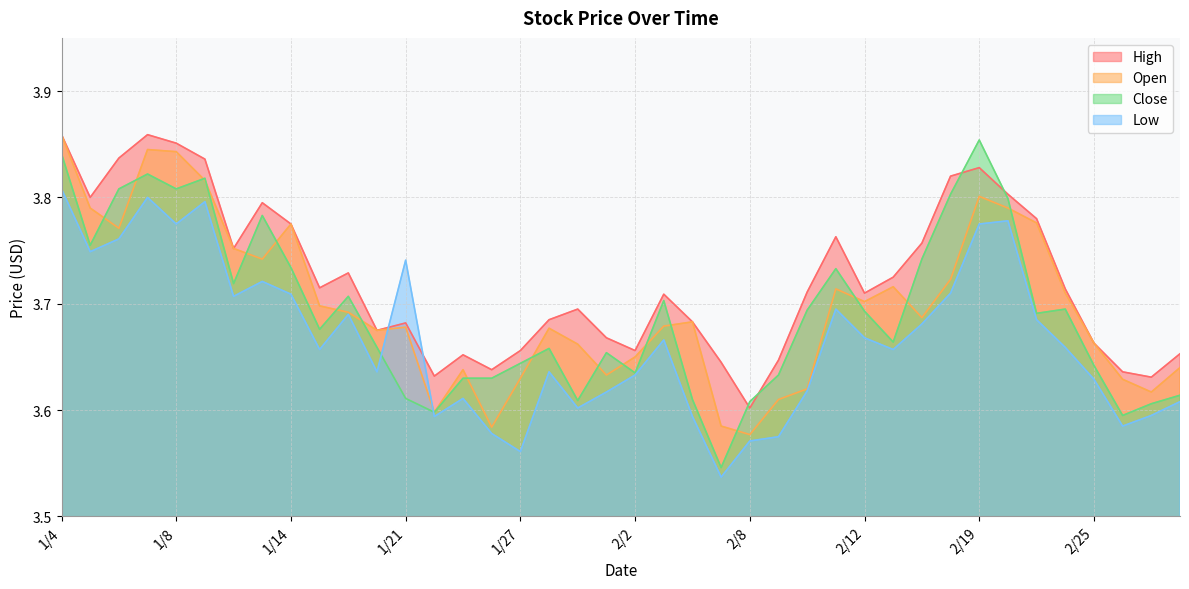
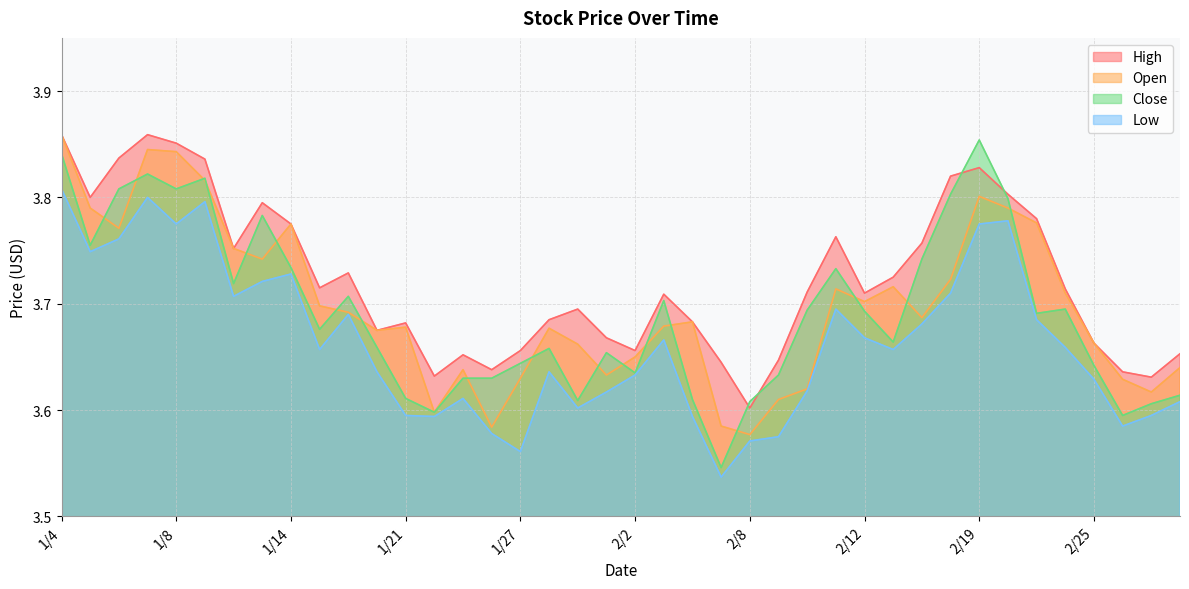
  {
    "Close": {
      "1/4": 3.841,
      "1/8": 3.808,
      "1/14": 3.734,
      "1/21": 3.611,
      "1/27": 3.644,
      "2/8": 3.608,
      "2/12": 3.693,
      "2/19": 3.854,
      "2/25": 3.642
    },
    "Low": {
      "1/4": 3.808,
      "1/8": 3.775,
-     "1/14": 3.709,
-     "1/21": 3.741,
+     "1/14": 3.728,
+     "1/21": 3.595,
      "1/27": 3.561,
      "2/8": 3.571,
      "2/12": 3.668,
      "2/19": 3.775,
      "2/25": 3.629
    }
  }
